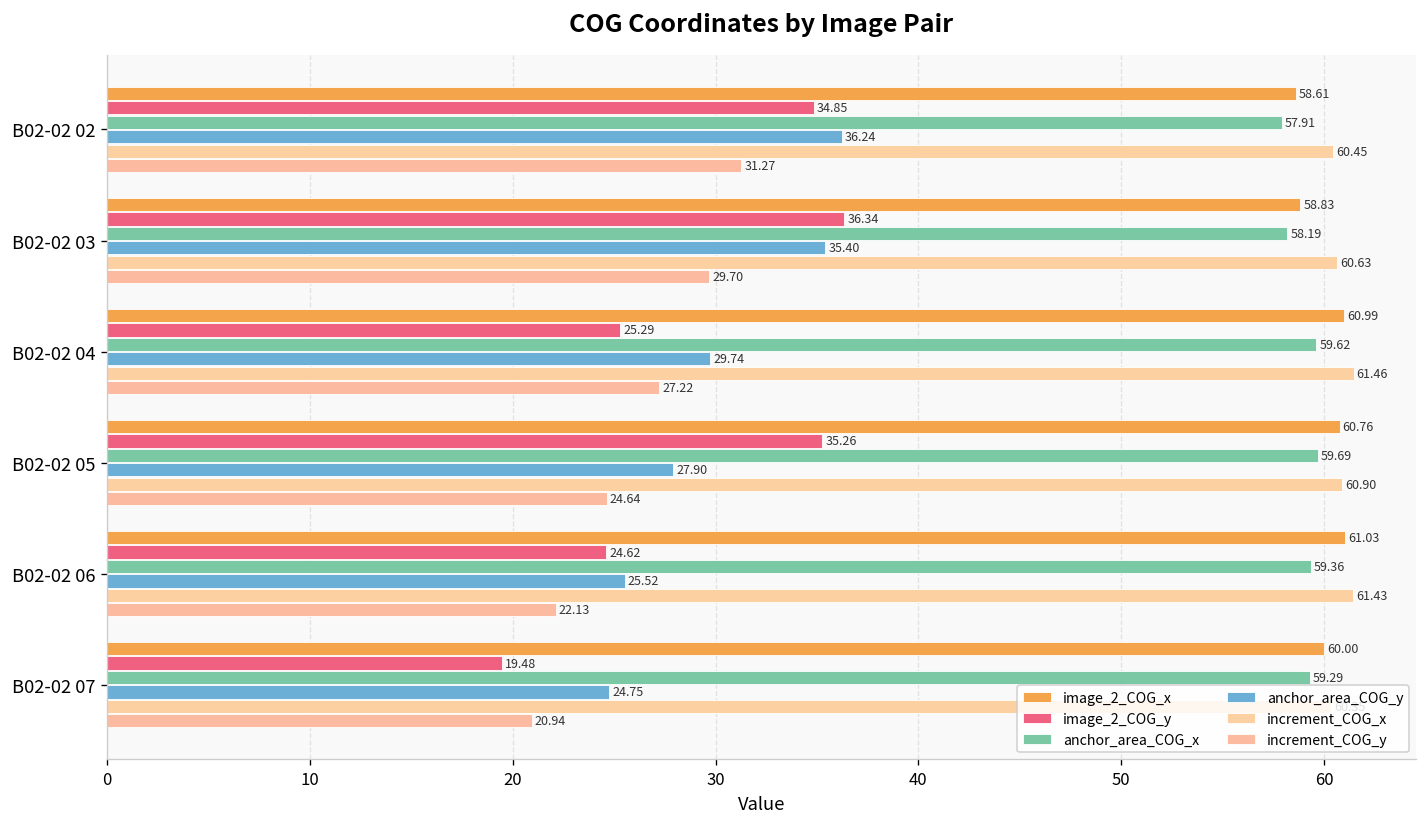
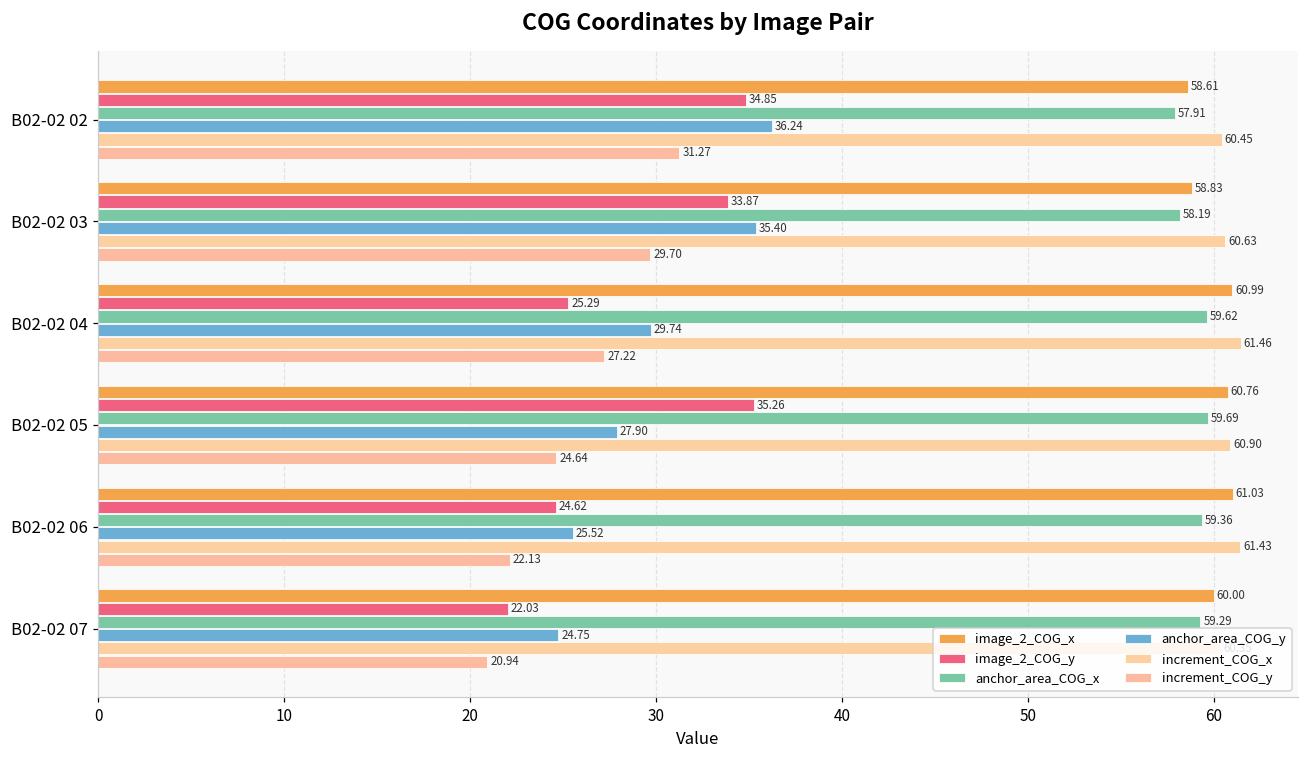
  {
    "image_2_COG_x": {
      "B02-02 02": 58.61,
      "B02-02 03": 58.83,
      "B02-02 04": 60.99,
      "B02-02 05": 60.76,
      "B02-02 06": 61.03,
      "B02-02 07": 60.00
    },
    "image_2_COG_y": {
      "B02-02 02": 34.85,
-     "B02-02 03": 36.34,
+     "B02-02 03": 33.87,
      "B02-02 04": 25.29,
      "B02-02 05": 35.26,
      "B02-02 06": 24.62,
-     "B02-02 07": 19.48
+     "B02-02 07": 22.03
    }
  }
